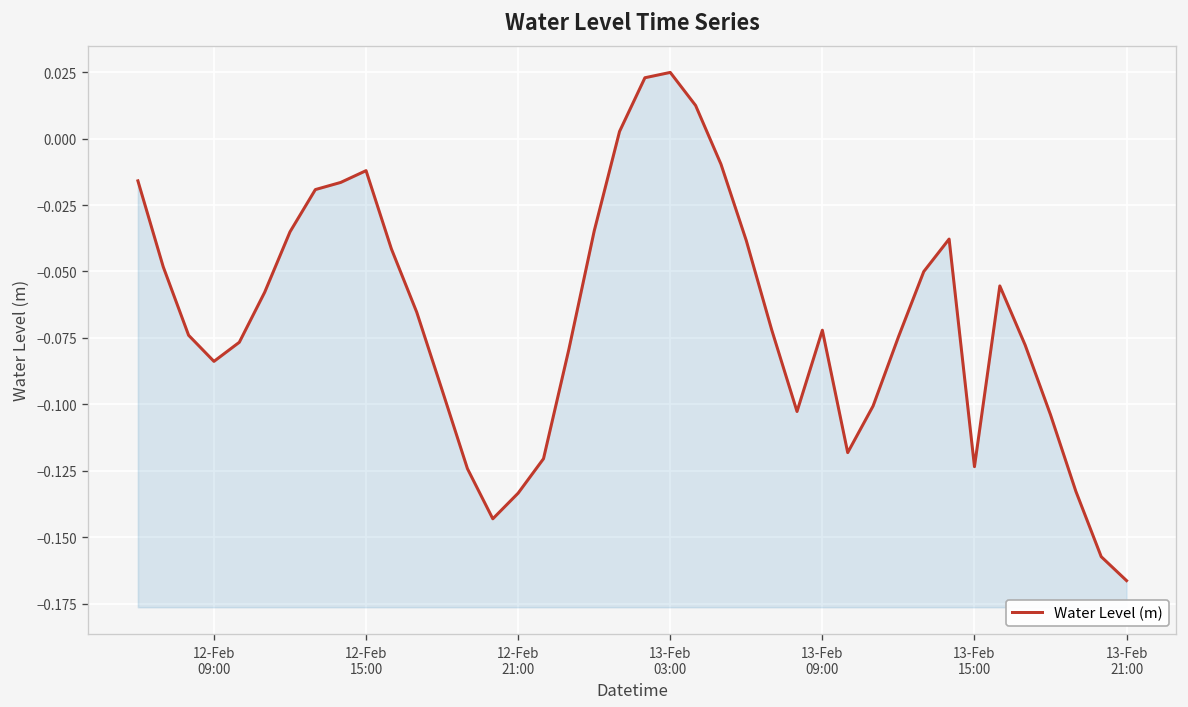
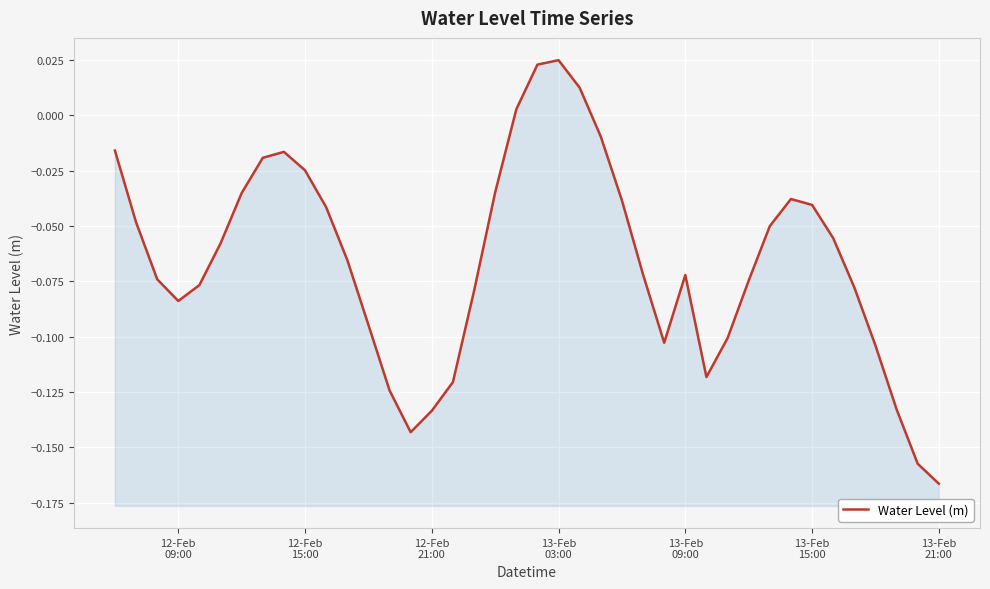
  {
    "12-Feb 09:00": -0.084,
-   "12-Feb 15:00": -0.012,
+   "12-Feb 15:00": -0.025,
    "12-Feb 21:00": -0.133,
    "13-Feb 03:00": 0.025,
    "13-Feb 09:00": -0.072,
-   "13-Feb 15:00": -0.123,
+   "13-Feb 15:00": -0.040,
    "13-Feb 21:00": -0.166
  }
